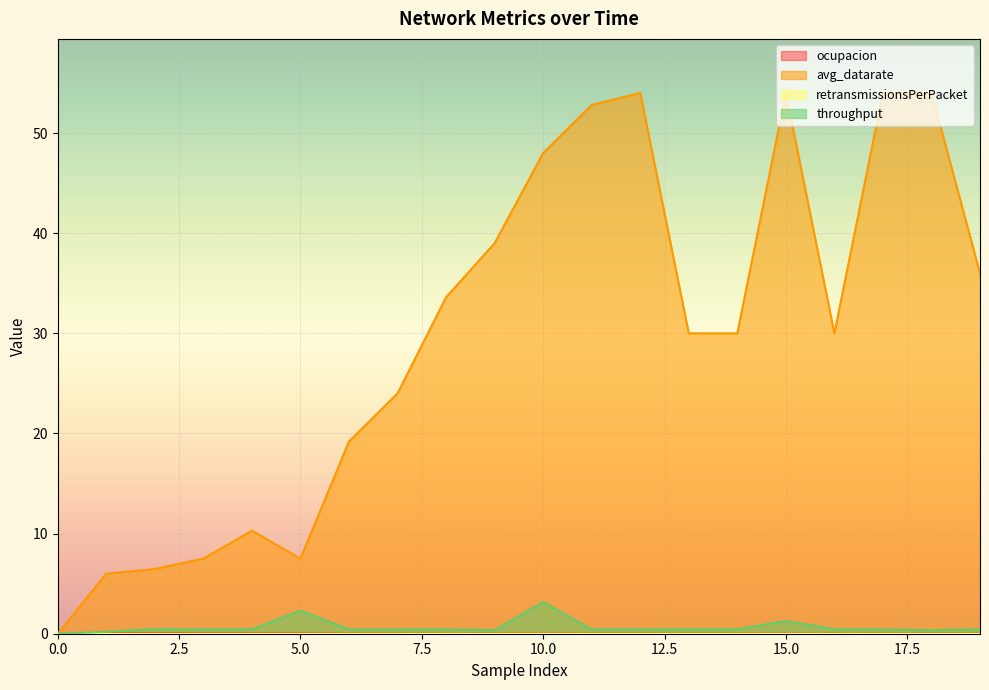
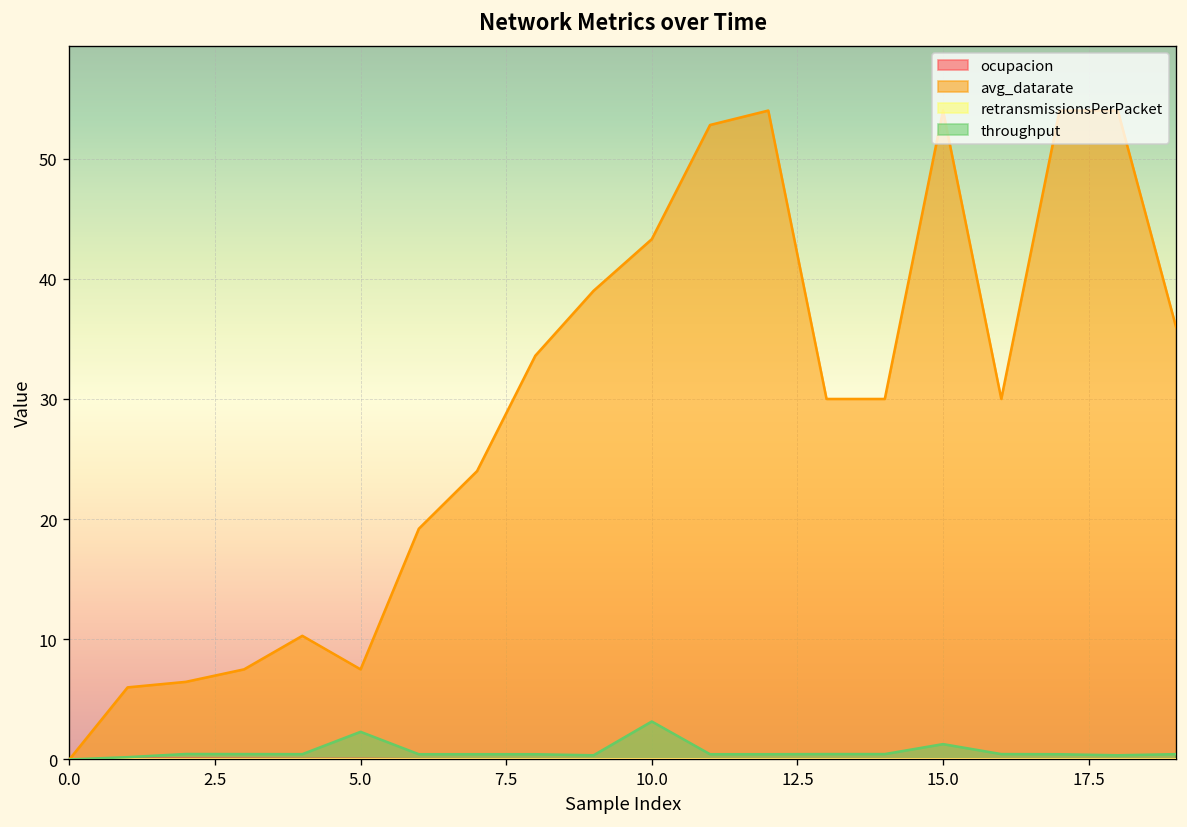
  {
    "avg_datarate": {
      "5.0": 7.5,
-     "10.0": 48.0
+     "10.0": 43.3
    },
    "throughput": {
      "5.0": 2.3,
      "10.0": 3.2,
      "15.0": 1.3
    }
  }
